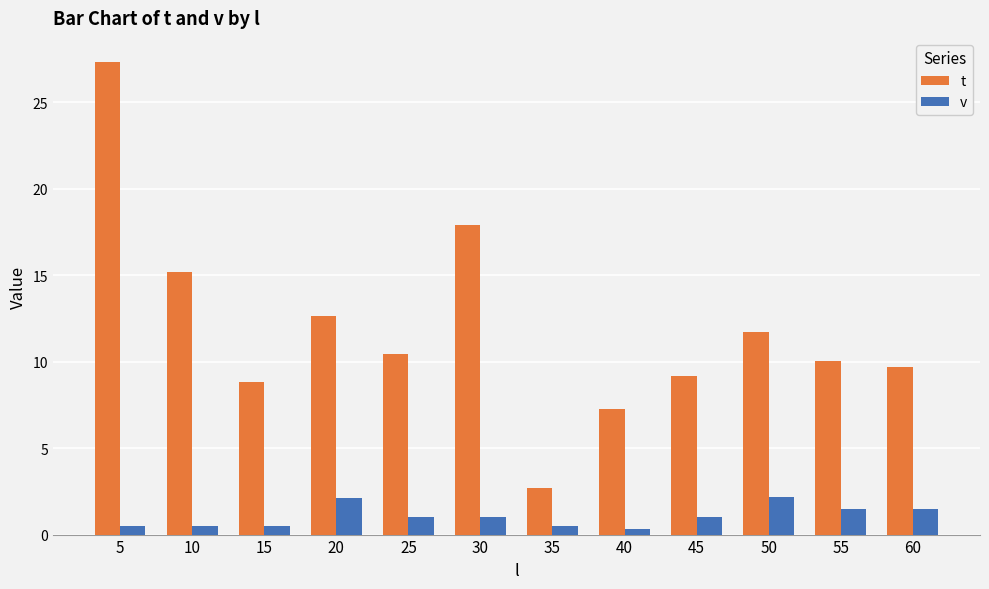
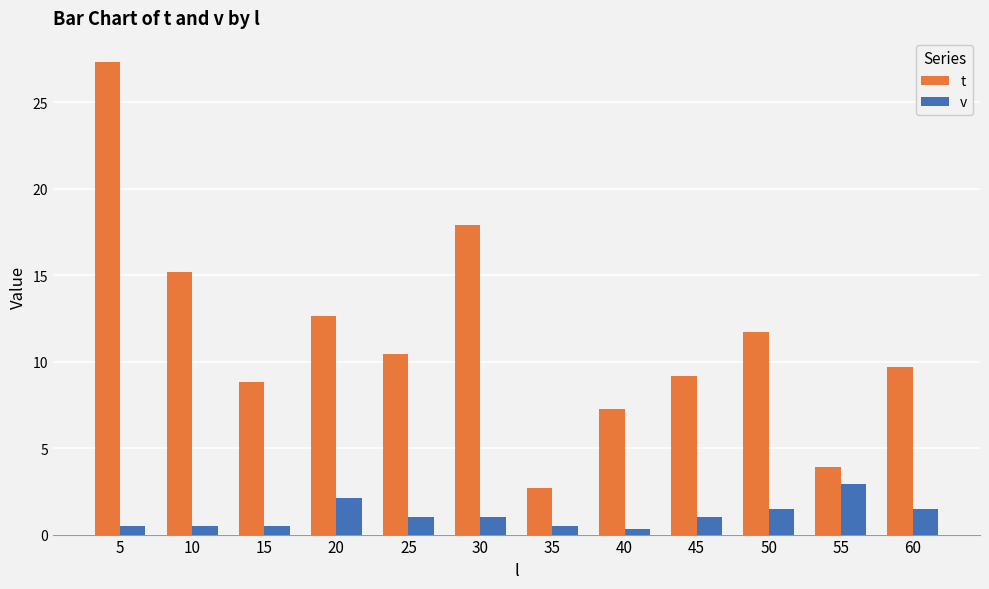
  {
    "t": {
      "5": 27.3,
      "10": 15.2,
      "15": 8.8,
      "20": 12.7,
      "25": 10.4,
      "30": 17.9,
      "35": 2.7,
      "40": 7.3,
      "45": 9.2,
      "50": 11.7,
-     "55": 10.0,
+     "55": 3.9,
      "60": 9.7
    },
    "v": {
      "5": 0.5,
      "10": 0.5,
      "15": 0.5,
      "20": 2.1,
      "25": 1.0,
      "30": 1.0,
      "35": 0.5,
      "40": 0.3,
      "45": 1.0,
-     "50": 2.2,
-     "55": 1.5,
+     "50": 1.5,
+     "55": 2.9,
      "60": 1.5
    }
  }
